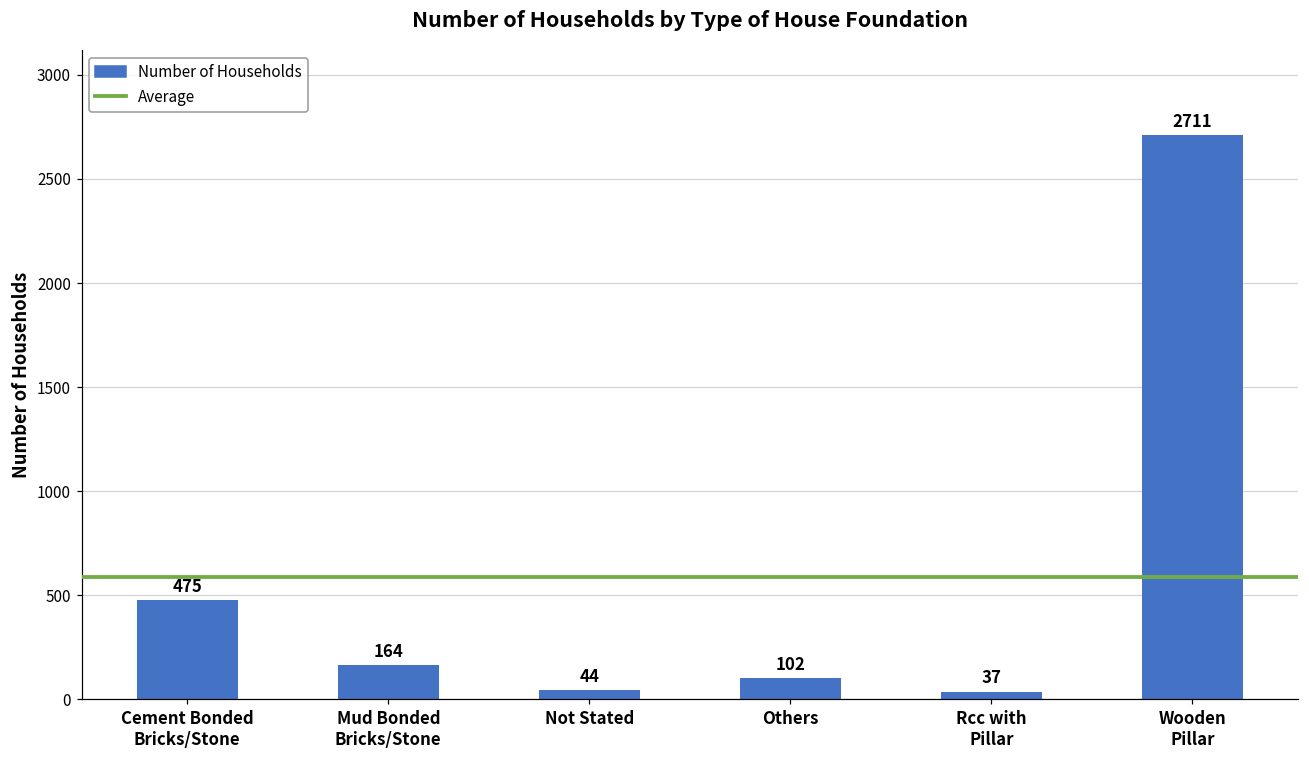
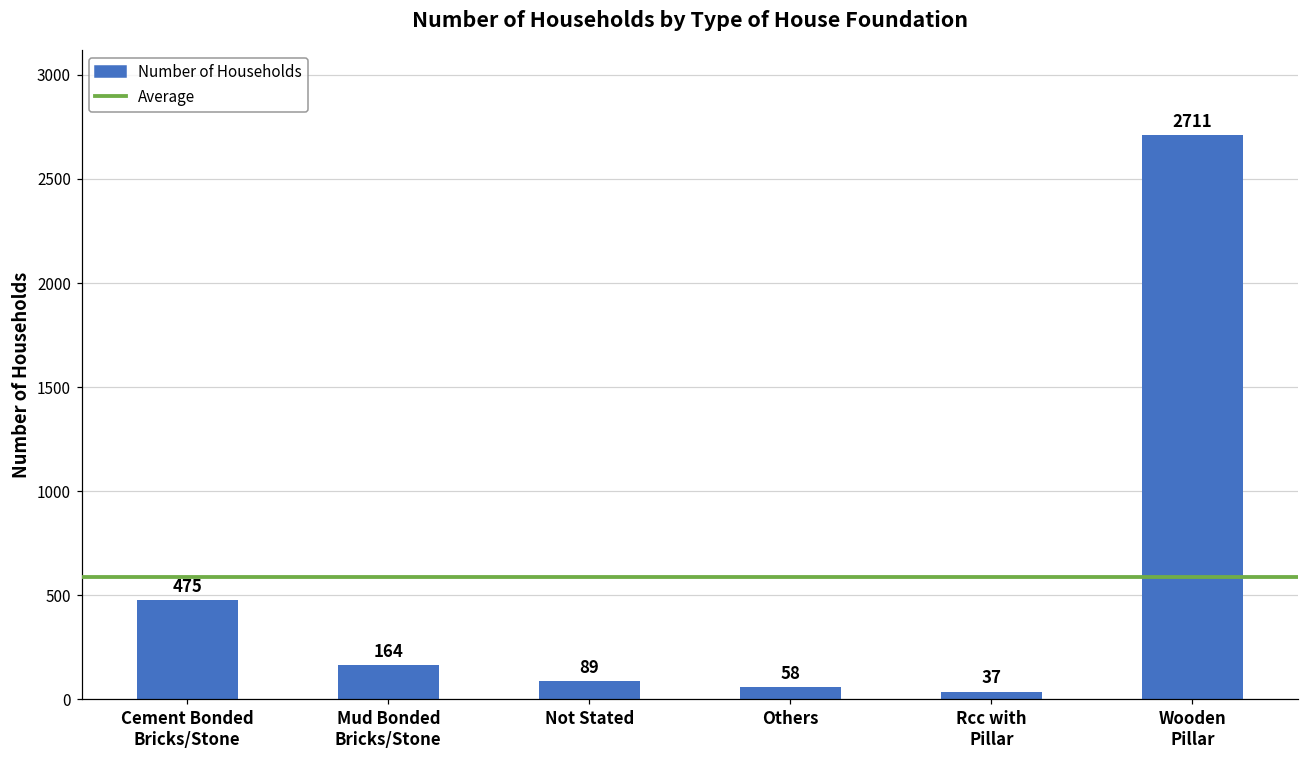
  {
    "Cement Bonded Bricks/Stone": 475,
    "Mud Bonded Bricks/Stone": 164,
-   "Not Stated": 44,
-   "Others": 102,
+   "Not Stated": 89,
+   "Others": 58,
    "Rcc with Pillar": 37,
    "Wooden Pillar": 2711
  }
